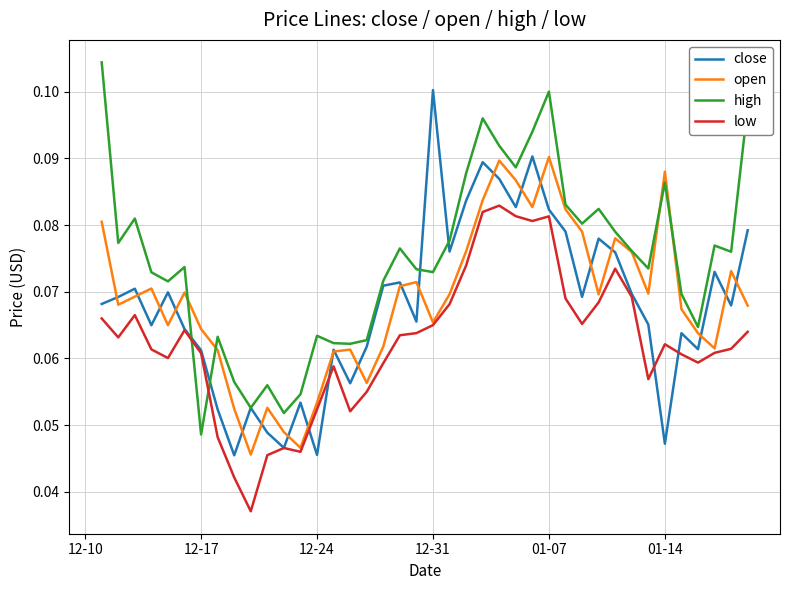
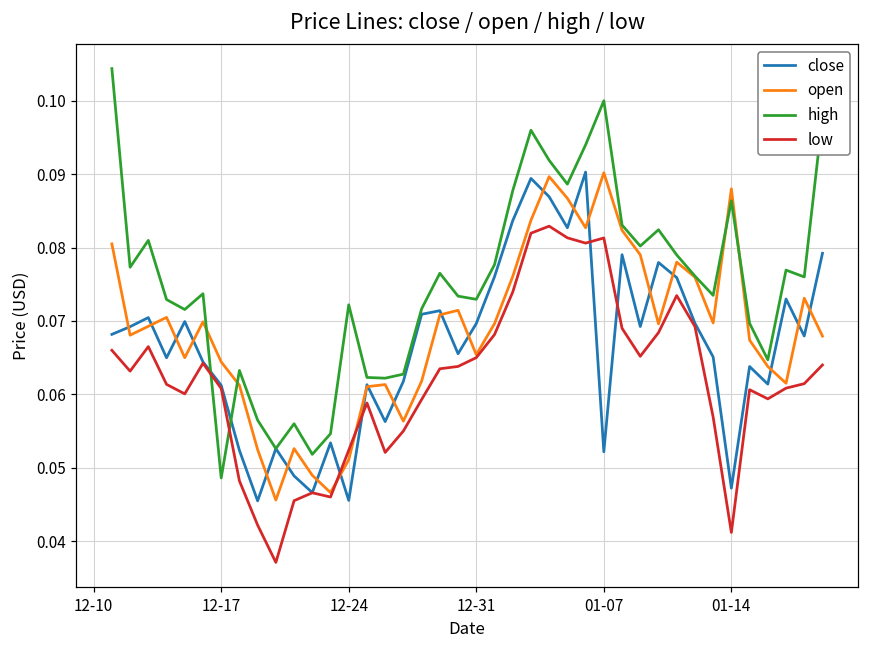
  {
    "close": {
      "12-17": 0.061,
      "12-24": 0.046,
-     "12-31": 0.100,
-     "01-07": 0.082,
+     "12-31": 0.070,
+     "01-07": 0.052,
      "01-14": 0.047
    },
    "open": {
      "12-17": 0.064,
-     "12-24": 0.053,
+     "12-24": 0.051,
      "12-31": 0.065,
      "01-07": 0.090,
      "01-14": 0.088
    },
    "high": {
      "12-17": 0.049,
-     "12-24": 0.063,
+     "12-24": 0.072,
      "12-31": 0.073,
      "01-07": 0.100,
      "01-14": 0.086
    },
    "low": {
      "12-17": 0.061,
      "12-24": 0.052,
      "12-31": 0.065,
      "01-07": 0.081,
-     "01-14": 0.062
+     "01-14": 0.041
    }
  }
